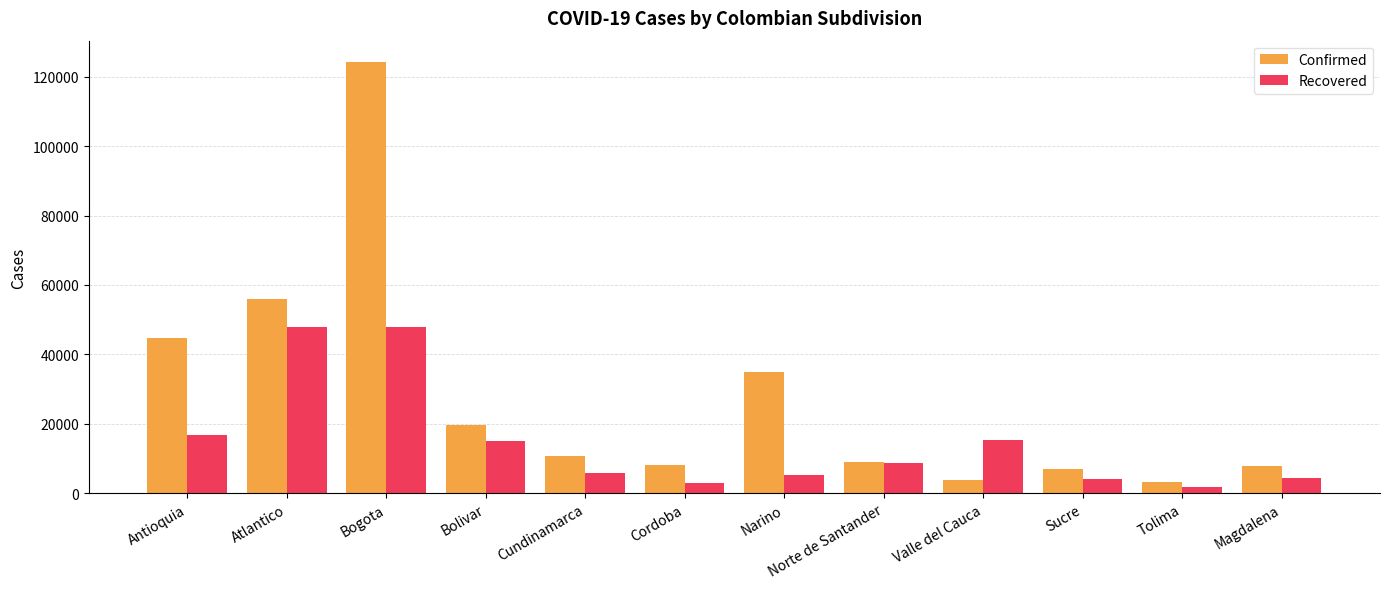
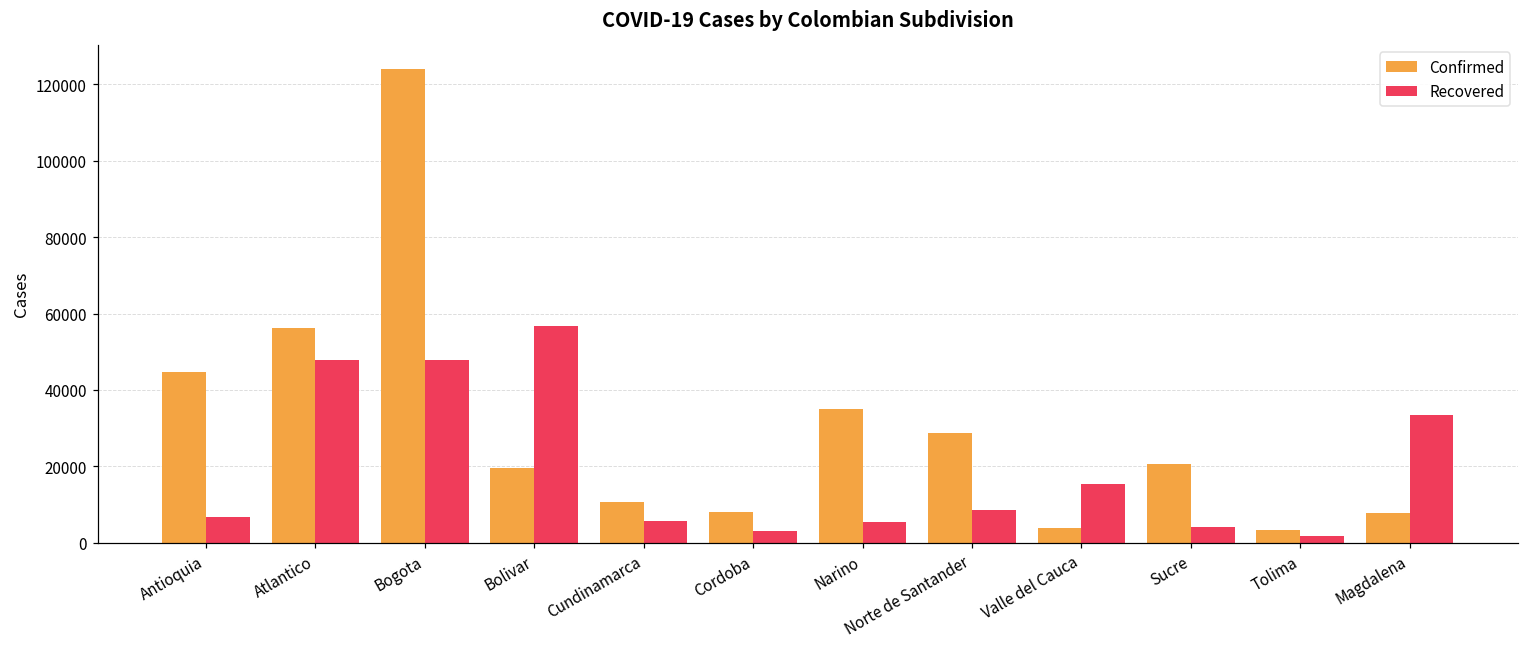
  {
    "Confirmed": {
      "Antioquia": 45000,
      "Atlantico": 56000,
      "Bogota": 124000,
      "Bolivar": 20000,
      "Cundinamarca": 11000,
      "Cordoba": 8000,
      "Narino": 35000,
-     "Norte de Santander": 9000,
+     "Norte de Santander": 29000,
      "Valle del Cauca": 4000,
-     "Sucre": 7000,
+     "Sucre": 21000,
      "Tolima": 3000,
      "Magdalena": 8000
    },
    "Recovered": {
-     "Antioquia": 17000,
+     "Antioquia": 7000,
      "Atlantico": 48000,
      "Bogota": 48000,
-     "Bolivar": 15000,
+     "Bolivar": 57000,
      "Cundinamarca": 6000,
      "Cordoba": 3000,
      "Narino": 5000,
      "Norte de Santander": 9000,
      "Valle del Cauca": 15000,
      "Sucre": 4000,
      "Tolima": 2000,
-     "Magdalena": 4000
+     "Magdalena": 34000
    }
  }
